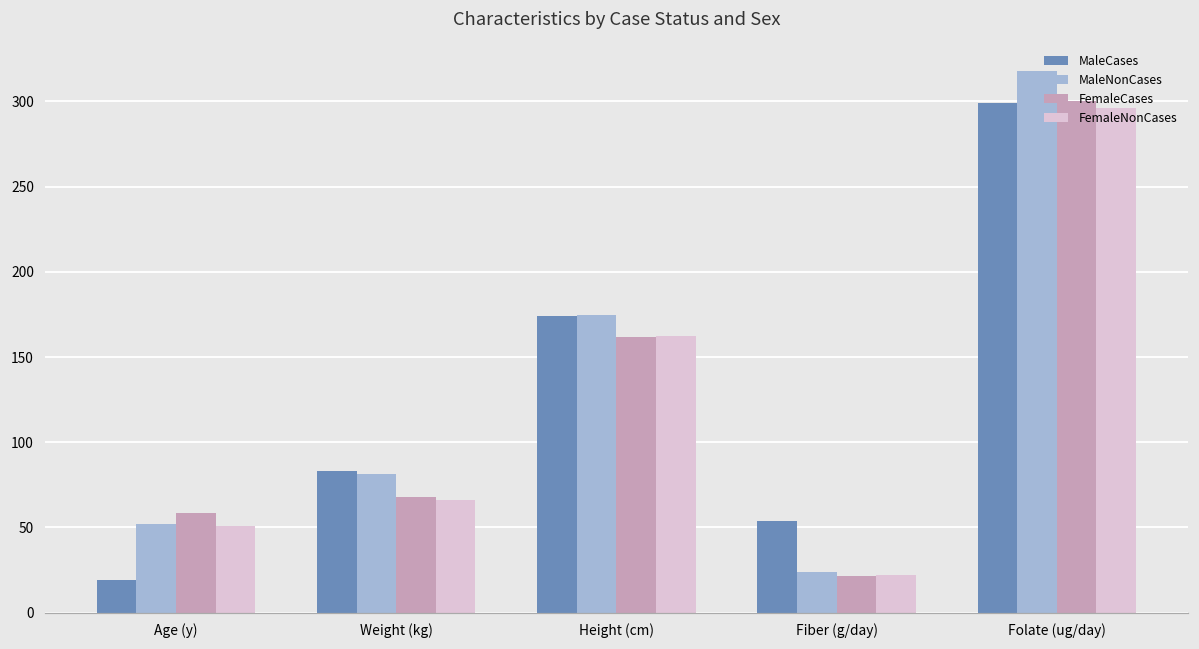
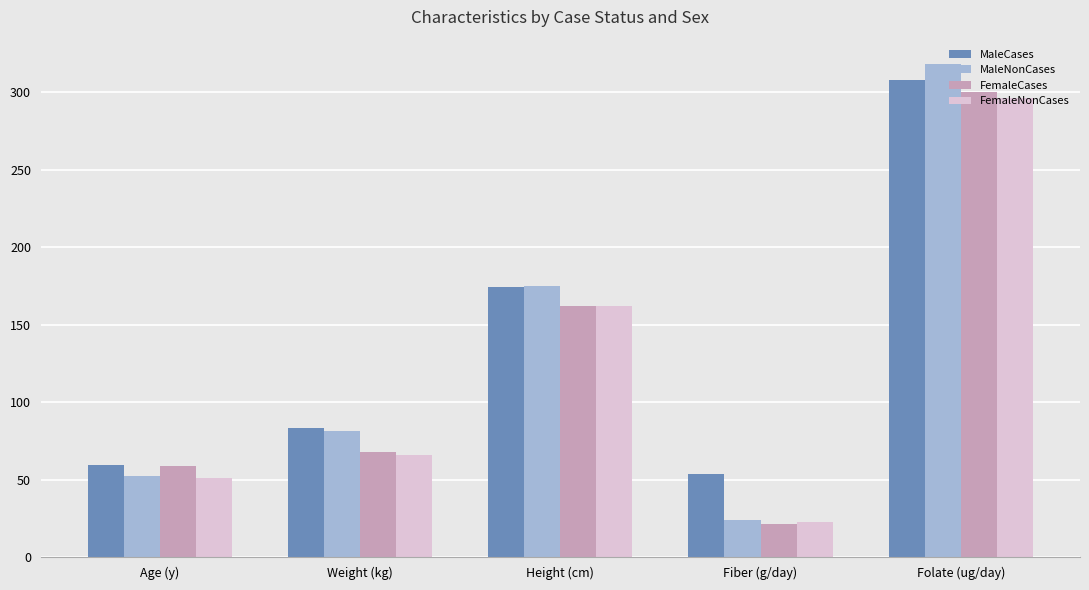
  {
    "MaleCases": {
-     "Age (y)": 19,
+     "Age (y)": 60,
      "Weight (kg)": 83,
      "Height (cm)": 174,
      "Fiber (g/day)": 54,
-     "Folate (ug/day)": 299
+     "Folate (ug/day)": 308
    }
  }
